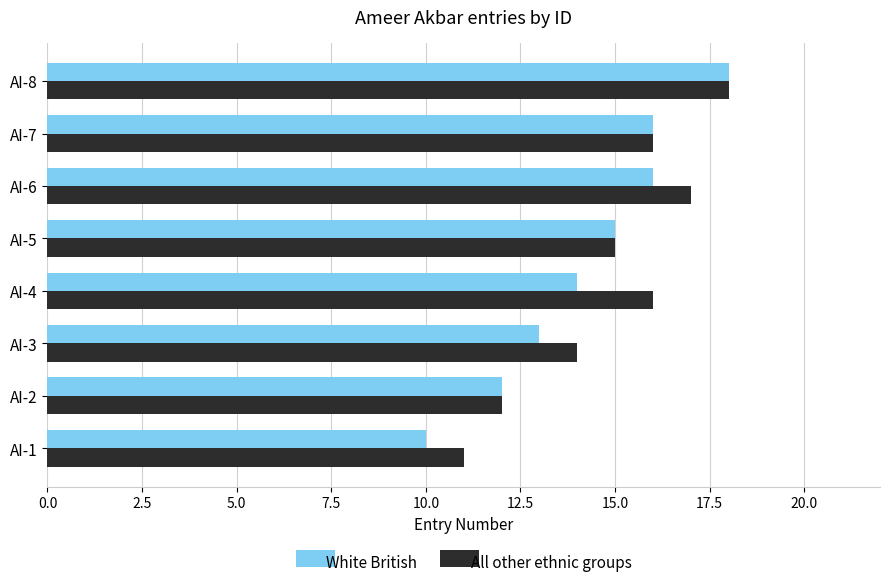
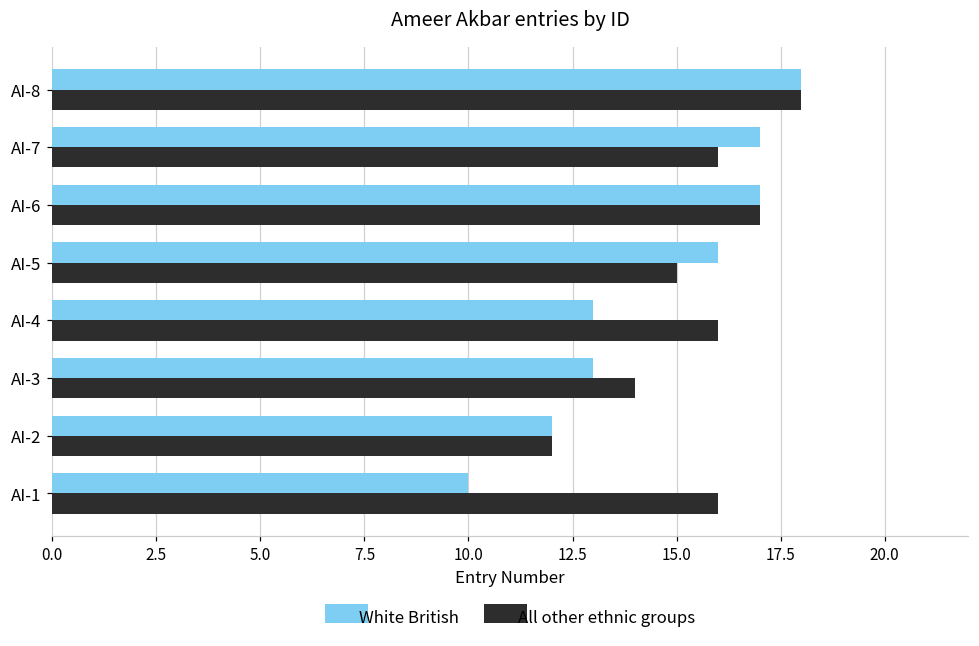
  {
    "White British": {
      "AI-8": 18,
-     "AI-7": 16,
-     "AI-6": 16,
-     "AI-5": 15,
-     "AI-4": 14,
+     "AI-7": 17,
+     "AI-6": 17,
+     "AI-5": 16,
+     "AI-4": 13,
      "AI-3": 13,
      "AI-2": 12,
      "AI-1": 10
    },
    "All other ethnic groups": {
      "AI-8": 18,
      "AI-7": 16,
      "AI-6": 17,
      "AI-5": 15,
      "AI-4": 16,
      "AI-3": 14,
      "AI-2": 12,
-     "AI-1": 11
+     "AI-1": 16
    }
  }
